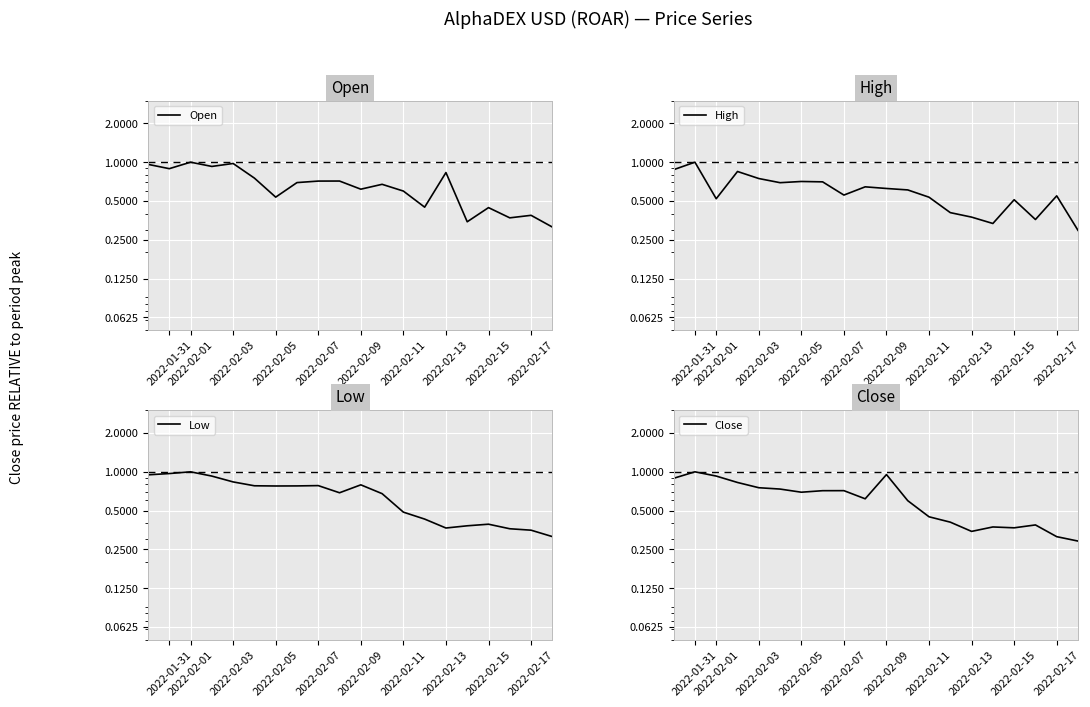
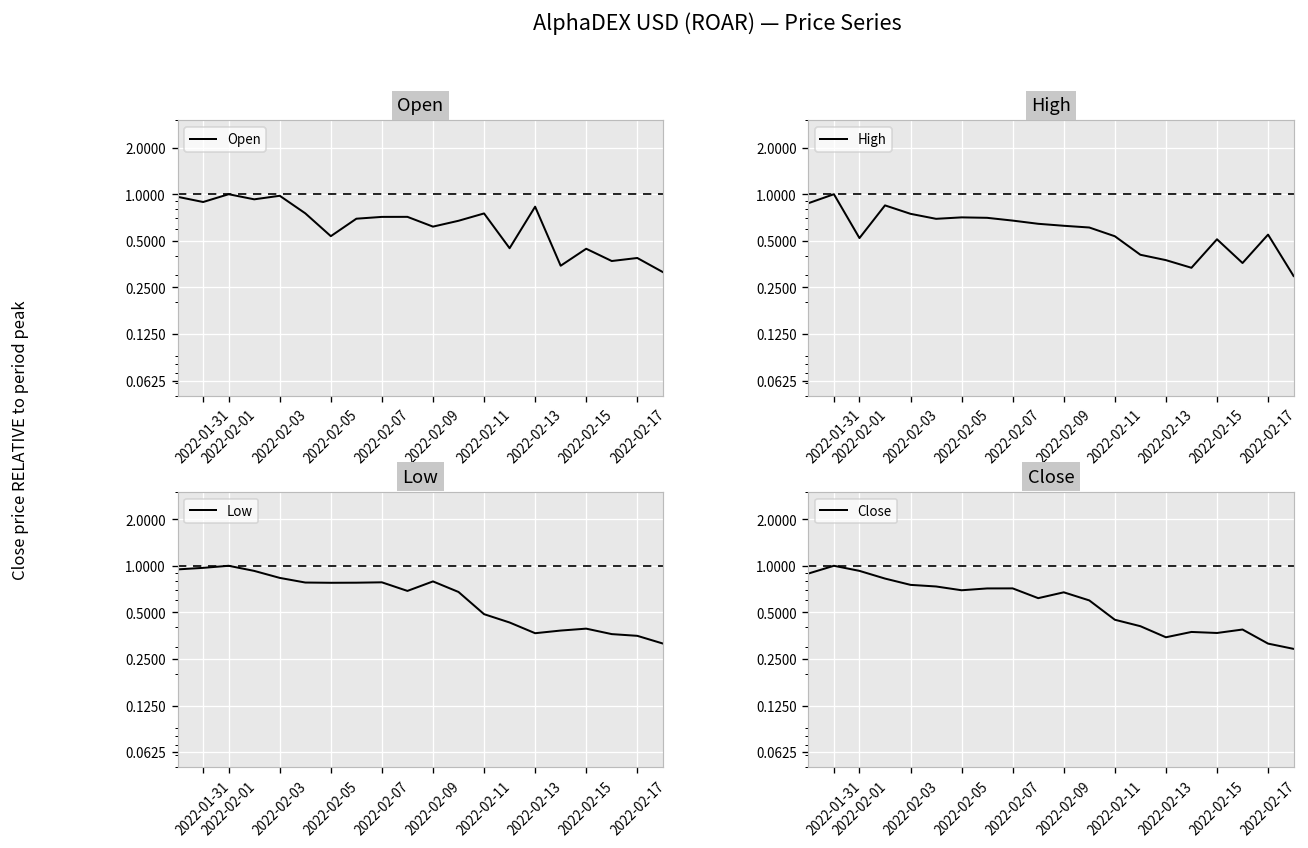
  {
    "Open": {
      "2022-01-31": 0.9,
      "2022-02-01": 1.0,
      "2022-02-03": 1.0,
      "2022-02-05": 0.54,
      "2022-02-07": 0.7,
      "2022-02-09": 0.6,
-     "2022-02-11": 0.6,
+     "2022-02-11": 0.8,
      "2022-02-13": 0.8,
      "2022-02-15": 0.44,
      "2022-02-17": 0.4
    },
    "High": {
      "2022-01-31": 1.0,
      "2022-02-01": 0.52,
      "2022-02-03": 0.7,
      "2022-02-05": 0.7,
-     "2022-02-07": 0.56,
+     "2022-02-07": 0.7,
      "2022-02-09": 0.6,
      "2022-02-11": 0.54,
      "2022-02-13": 0.38,
      "2022-02-15": 0.51,
      "2022-02-17": 0.55
    },
    "Low": {
      "2022-01-31": 1.0,
      "2022-02-01": 1.0,
      "2022-02-03": 0.8,
      "2022-02-05": 0.8,
      "2022-02-07": 0.8,
      "2022-02-09": 0.8,
      "2022-02-11": 0.49,
      "2022-02-13": 0.37,
      "2022-02-15": 0.39,
      "2022-02-17": 0.35
    },
    "Close": {
      "2022-01-31": 1.0,
      "2022-02-01": 0.9,
      "2022-02-03": 0.8,
      "2022-02-05": 0.7,
      "2022-02-07": 0.7,
-     "2022-02-09": 1.0,
+     "2022-02-09": 0.7,
      "2022-02-11": 0.45,
      "2022-02-13": 0.35,
      "2022-02-15": 0.37,
      "2022-02-17": 0.31
    }
  }
